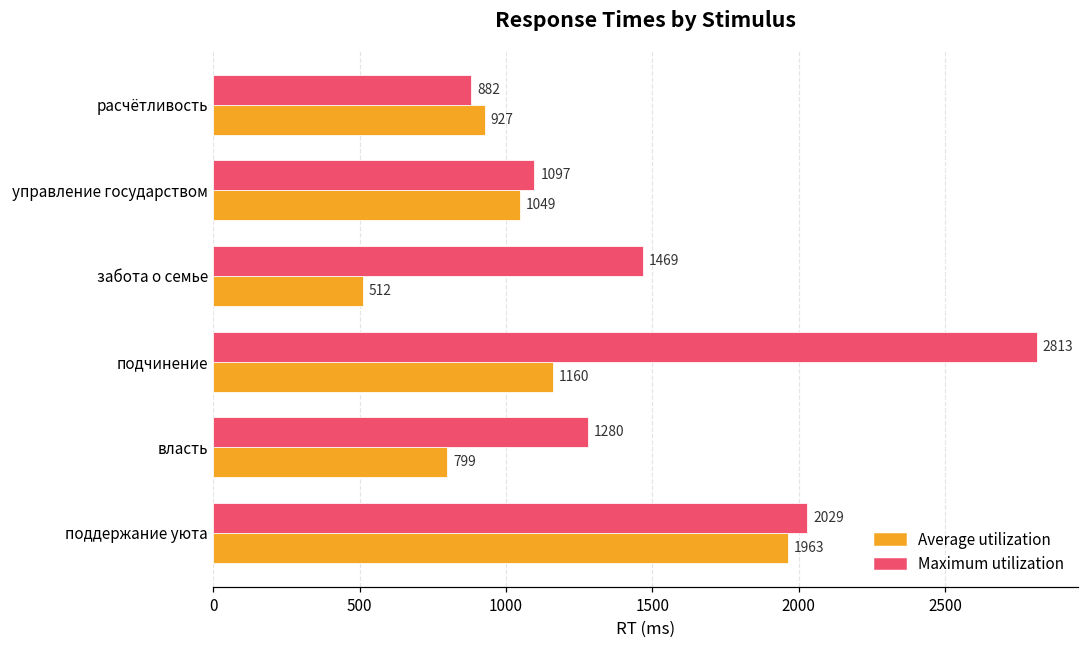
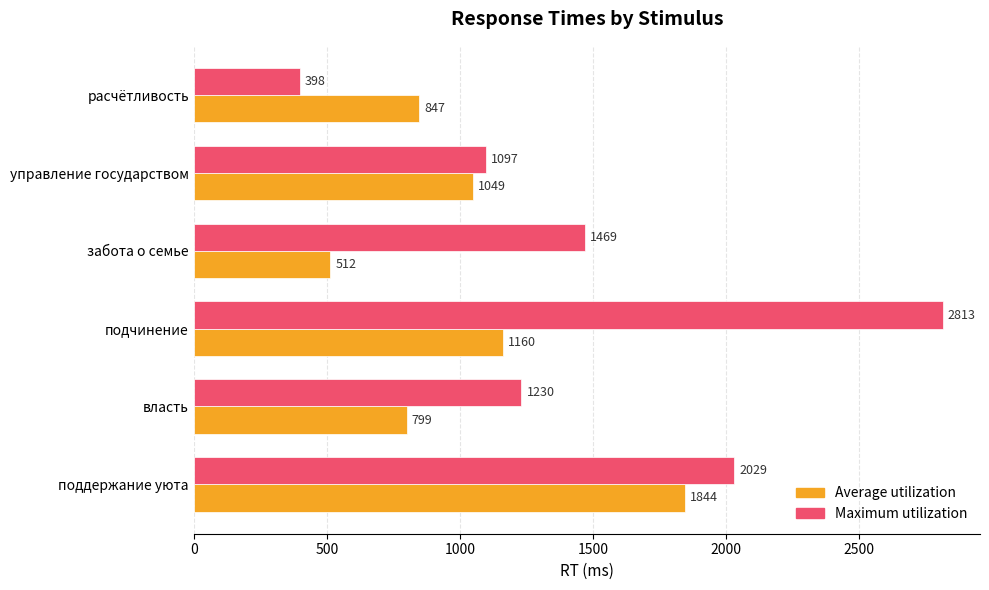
  {
    "Average utilization": {
-     "расчётливость": 927,
+     "расчётливость": 847,
      "управление государством": 1049,
      "забота о семье": 512,
      "подчинение": 1160,
      "власть": 799,
-     "поддержание уюта": 1963
+     "поддержание уюта": 1844
    },
    "Maximum utilization": {
-     "расчётливость": 882,
+     "расчётливость": 398,
      "управление государством": 1097,
      "забота о семье": 1469,
      "подчинение": 2813,
-     "власть": 1280,
+     "власть": 1230,
      "поддержание уюта": 2029
    }
  }
